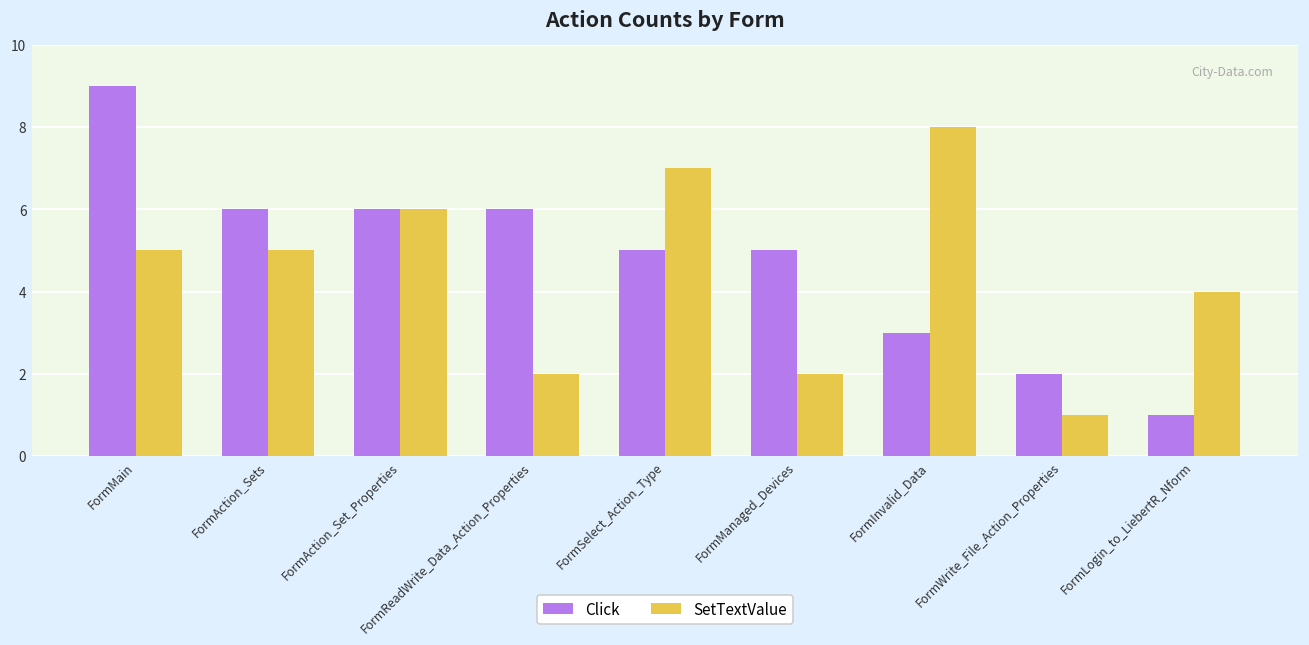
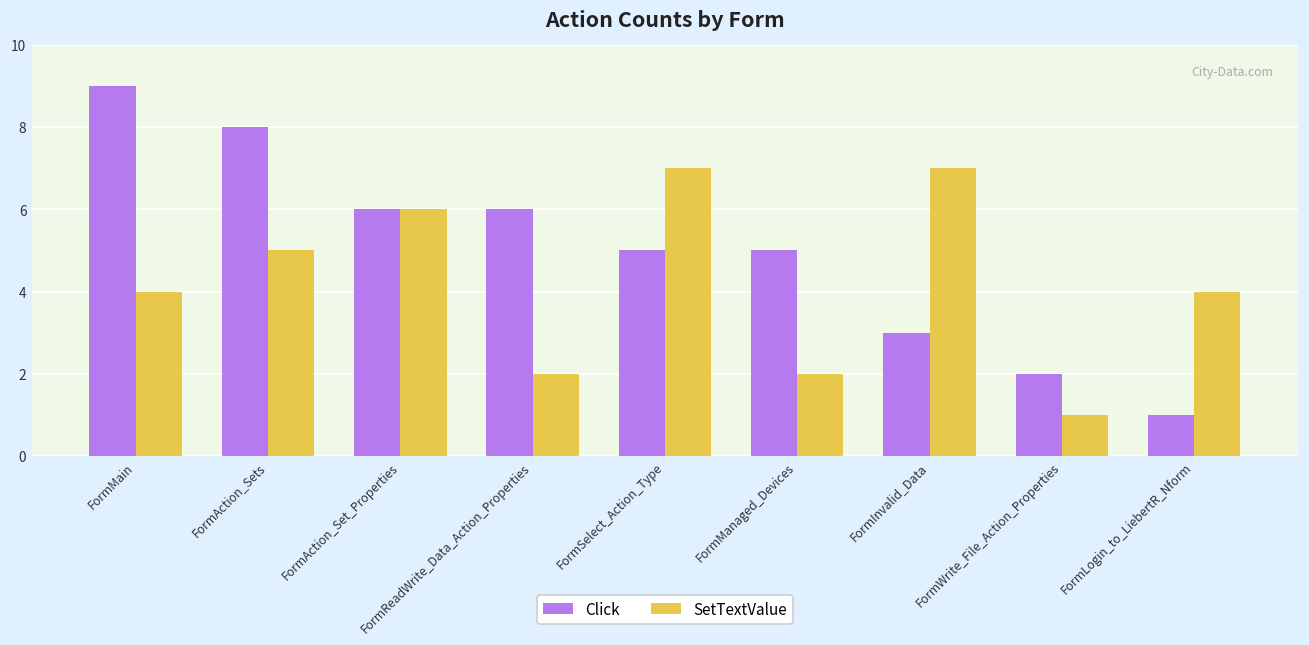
  {
    "Click": {
      "FormMain": 9,
-     "FormAction_Sets": 6,
+     "FormAction_Sets": 8,
      "FormAction_Set_Properties": 6,
      "FormReadWrite_Data_Action_Properties": 6,
      "FormSelect_Action_Type": 5,
      "FormManaged_Devices": 5,
      "FormInvalid_Data": 3,
      "FormWrite_File_Action_Properties": 2,
      "FormLogin_to_LiebertR_Nform": 1
    },
    "SetTextValue": {
-     "FormMain": 5,
+     "FormMain": 4,
      "FormAction_Sets": 5,
      "FormAction_Set_Properties": 6,
      "FormReadWrite_Data_Action_Properties": 2,
      "FormSelect_Action_Type": 7,
      "FormManaged_Devices": 2,
-     "FormInvalid_Data": 8,
+     "FormInvalid_Data": 7,
      "FormWrite_File_Action_Properties": 1,
      "FormLogin_to_LiebertR_Nform": 4
    }
  }
